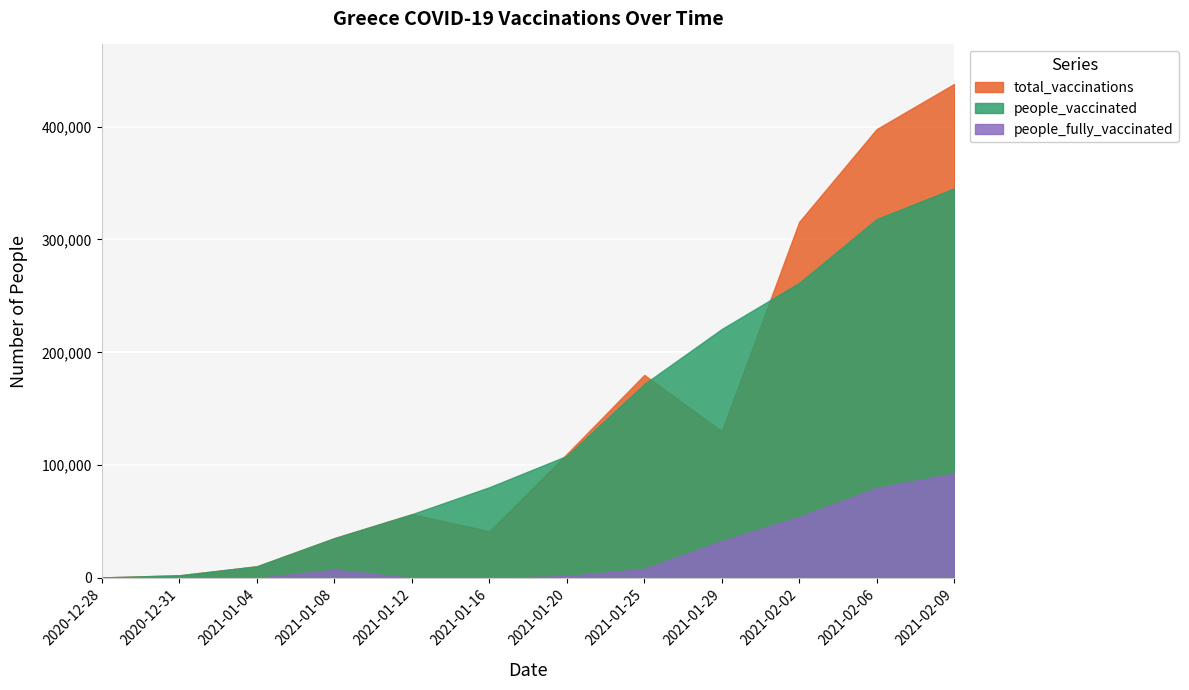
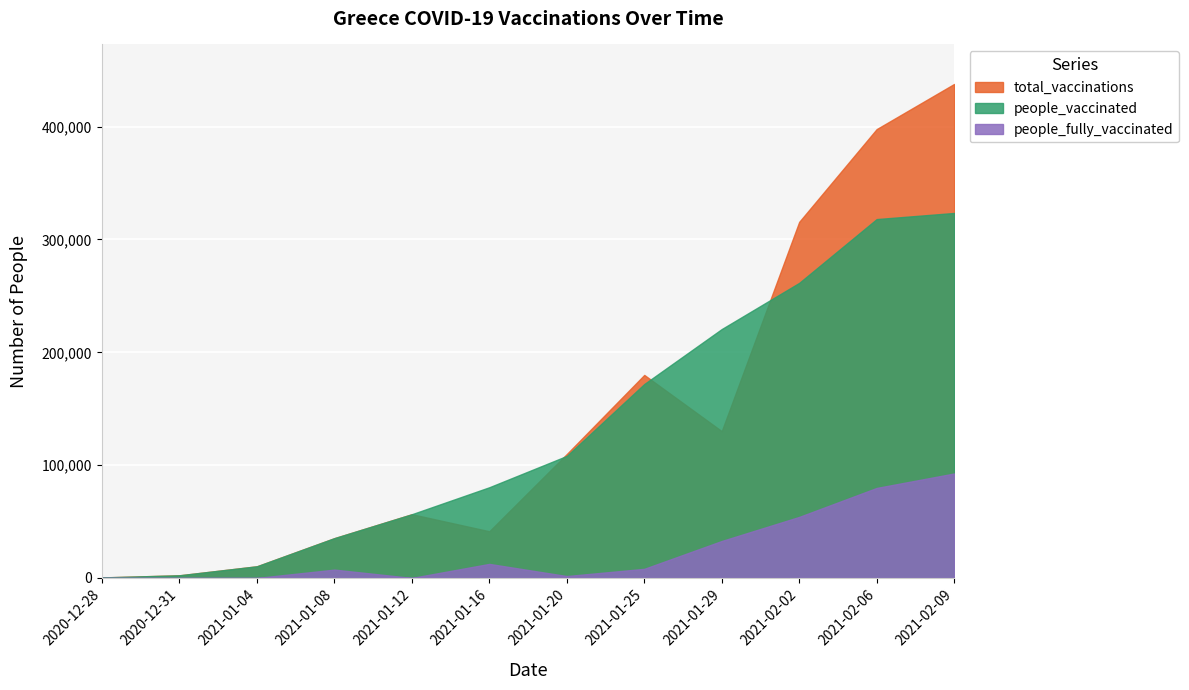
  {
    "total_vaccinations": {
      "2021-01-16": "41,000",
      "2021-01-25": "180,000",
      "2021-01-29": "130,000",
      "2021-02-02": "316,000",
      "2021-02-06": "398,000",
      "2021-02-09": "438,000"
    },
    "people_vaccinated": {
      "2021-01-16": "80,000",
      "2021-01-25": "172,000",
      "2021-01-29": "221,000",
      "2021-02-02": "262,000",
      "2021-02-06": "318,000",
-     "2021-02-09": "345,000"
+     "2021-02-09": "324,000"
    },
    "people_fully_vaccinated": {
      "2020-12-31": "0",
      "2021-01-04": "0",
      "2021-01-08": "7,000",
      "2021-01-12": "0",
-     "2021-01-16": "0",
+     "2021-01-16": "12,000",
      "2021-01-25": "8,000",
      "2021-01-29": "33,000",
      "2021-02-02": "54,000",
      "2021-02-06": "80,000",
      "2021-02-09": "93,000"
    }
  }
